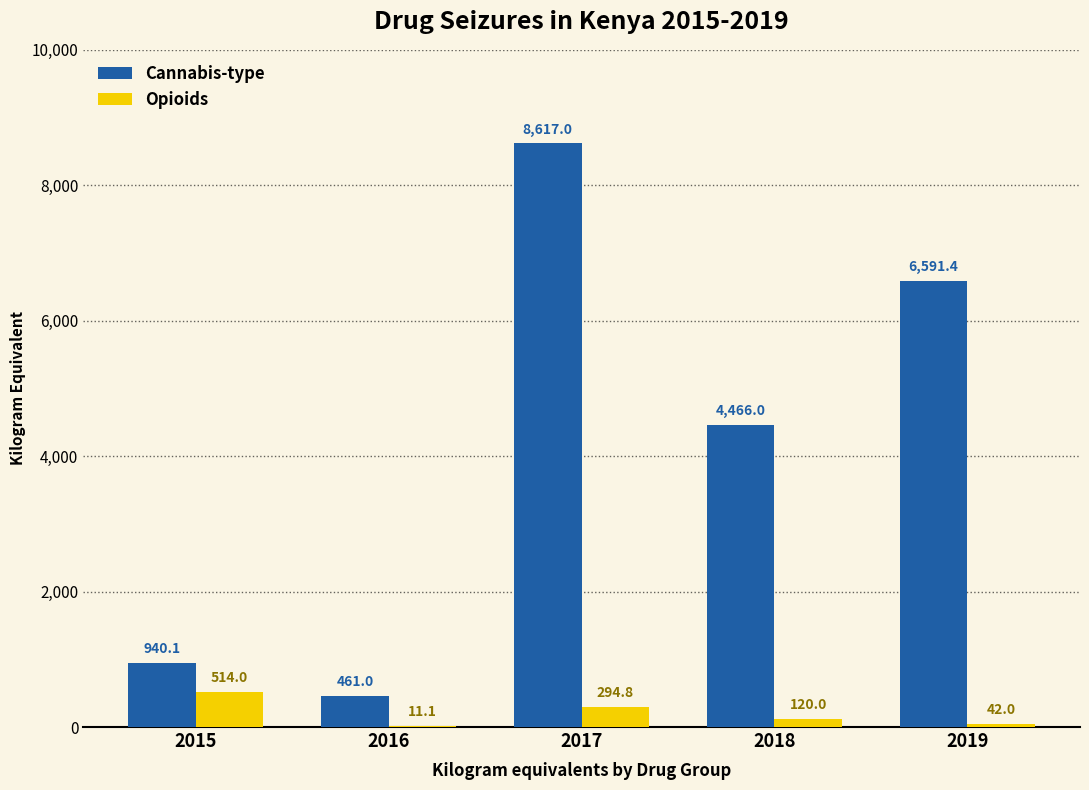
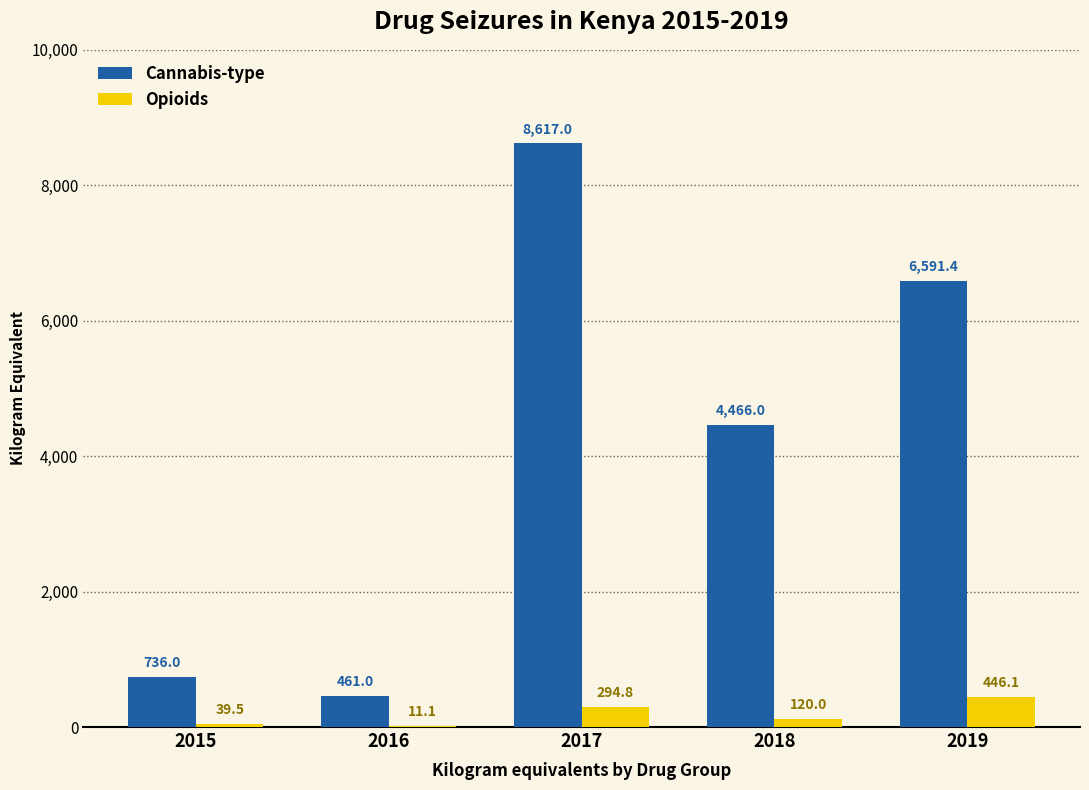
  {
    "Cannabis-type": {
-     "2015": "940.1",
+     "2015": "736.0",
      "2016": "461.0",
      "2017": "8,617.0",
      "2018": "4,466.0",
      "2019": "6,591.4"
    },
    "Opioids": {
-     "2015": "514.0",
+     "2015": "39.5",
      "2016": "11.1",
      "2017": "294.8",
      "2018": "120.0",
-     "2019": "42.0"
+     "2019": "446.1"
    }
  }
